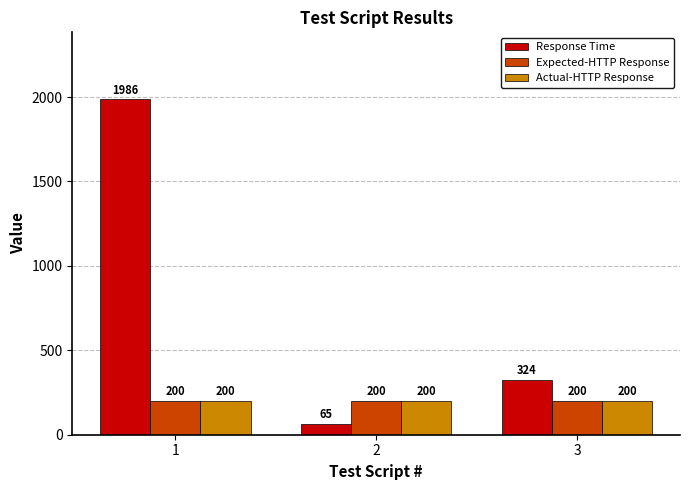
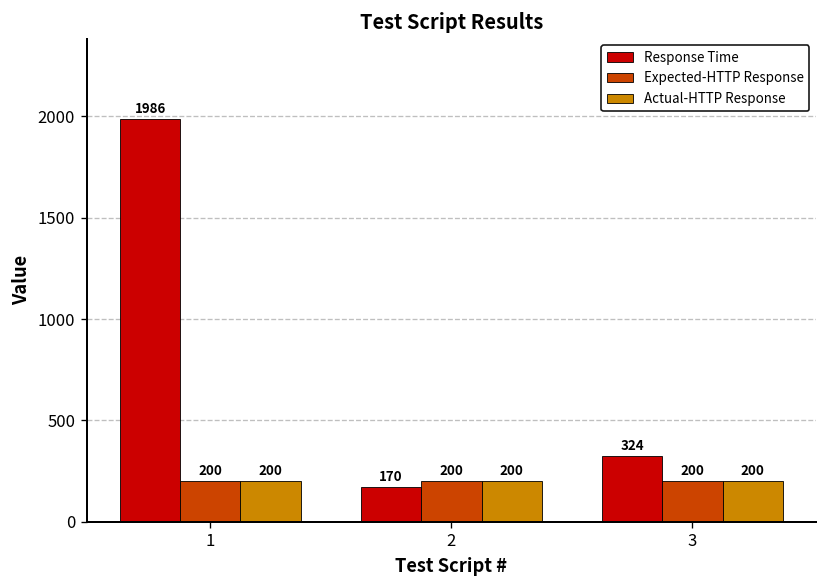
  {
    "Response Time": {
      "1": 1986,
-     "2": 65,
+     "2": 170,
      "3": 324
    },
    "Expected-HTTP Response": {
      "1": 200,
      "2": 200,
      "3": 200
    },
    "Actual-HTTP Response": {
      "1": 200,
      "2": 200,
      "3": 200
    }
  }
